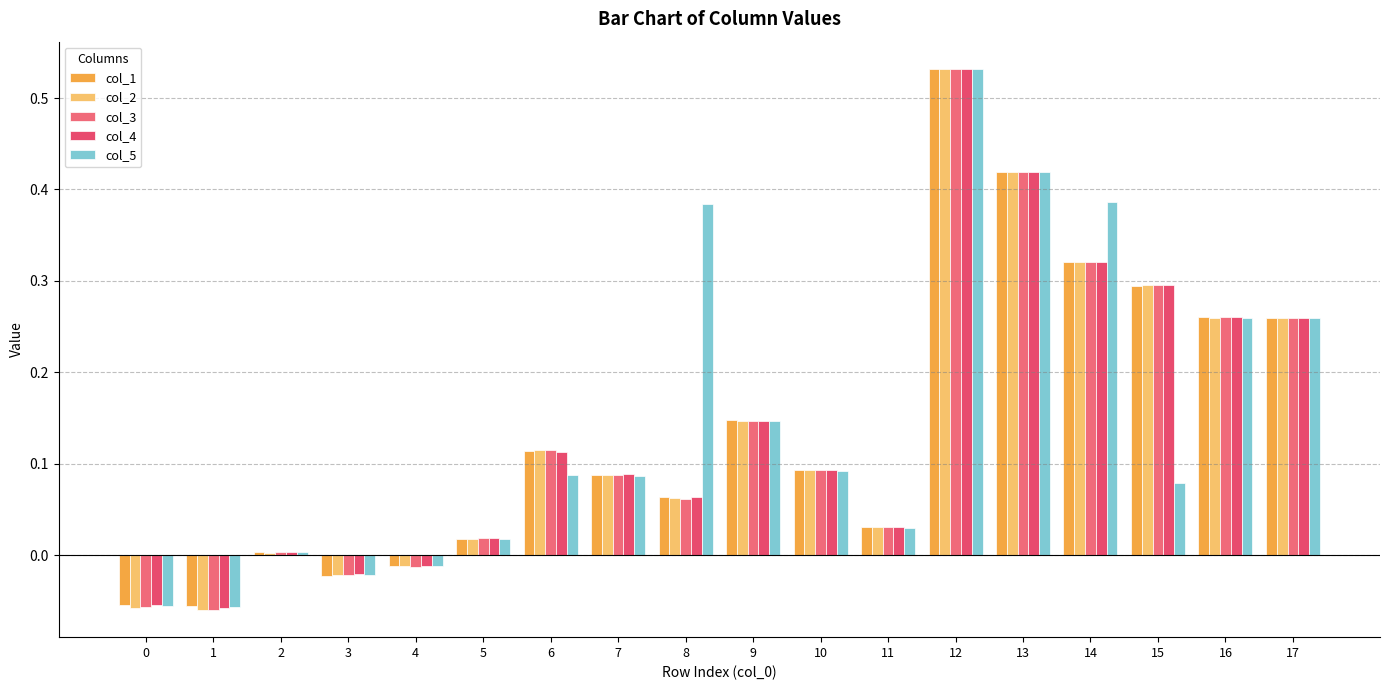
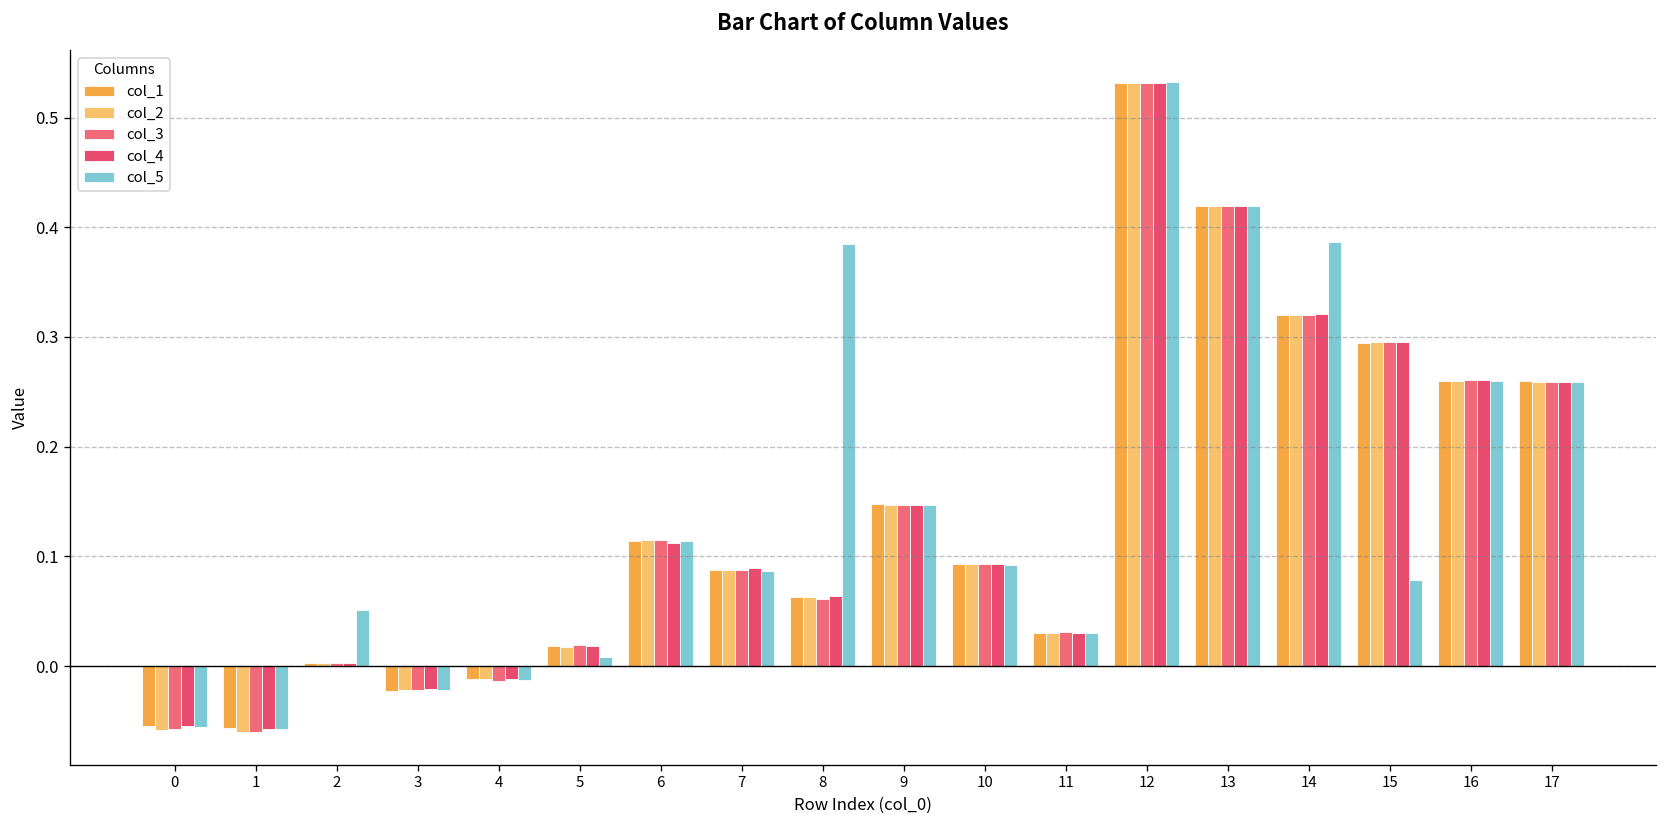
  {
    "col_5": {
      "0": -0.06,
      "1": -0.06,
-     "2": 0.00,
+     "2": 0.05,
      "3": -0.02,
      "4": -0.01,
-     "5": 0.02,
-     "6": 0.09,
+     "5": 0.01,
+     "6": 0.11,
      "7": 0.09,
      "8": 0.38,
      "9": 0.15,
      "10": 0.09,
      "11": 0.03,
      "12": 0.53,
      "13": 0.42,
      "14": 0.39,
      "15": 0.08,
      "16": 0.26,
      "17": 0.26
    }
  }
